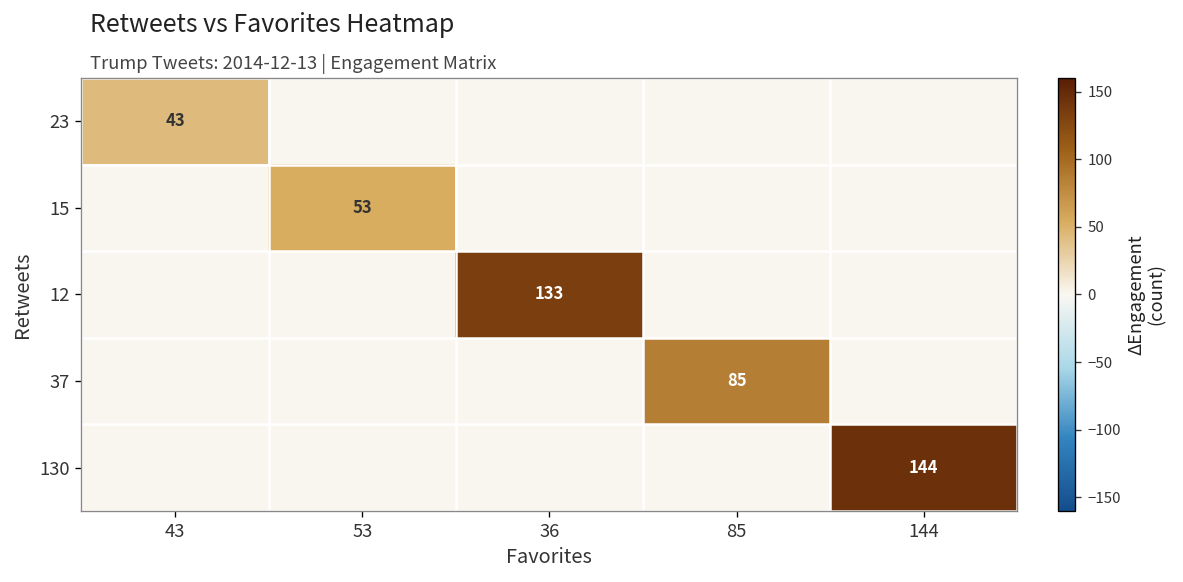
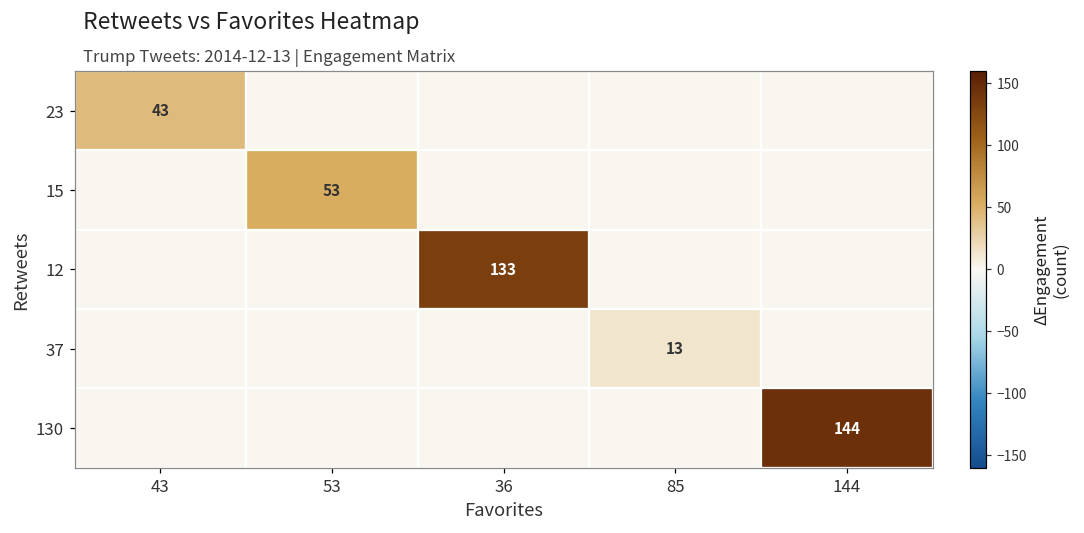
  {
    "23": {
      "43": 43
    },
    "15": {
      "53": 53
    },
    "12": {
      "36": 133
    },
    "37": {
-     "85": 85
+     "85": 13
    },
    "130": {
      "144": 144
    }
  }
